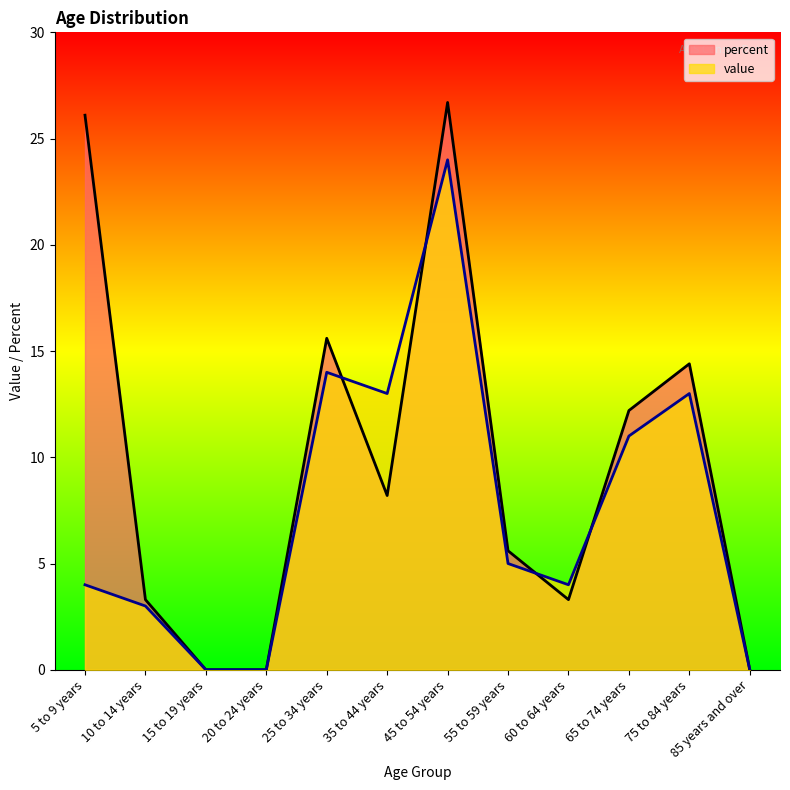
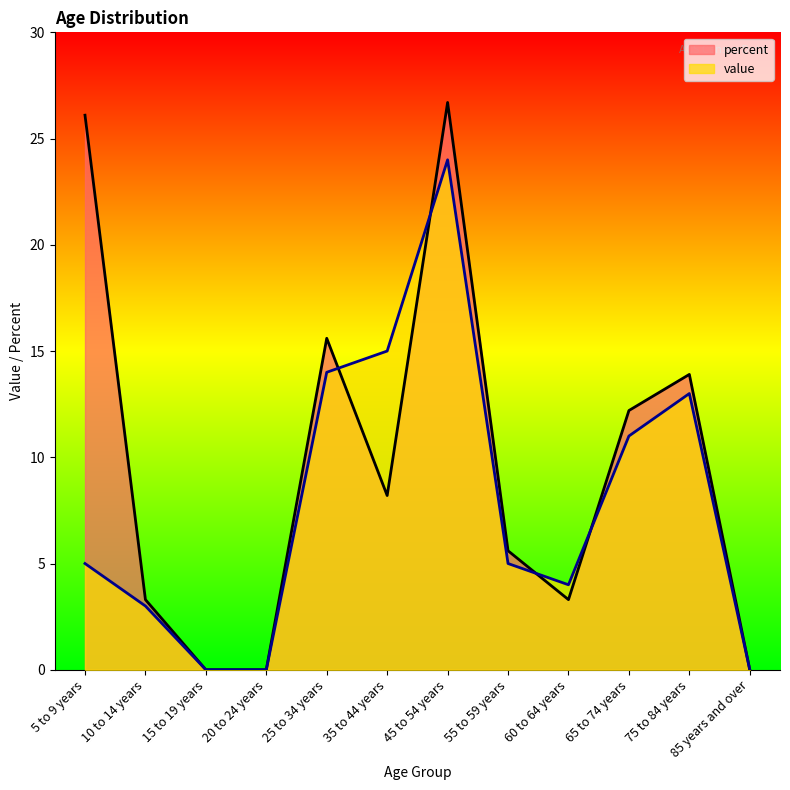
  {
    "percent": {
      "5 to 9 years": 26.1,
      "10 to 14 years": 3.3,
      "25 to 34 years": 15.6,
      "35 to 44 years": 8.2,
      "45 to 54 years": 26.7,
      "55 to 59 years": 5.6,
      "60 to 64 years": 3.3,
      "65 to 74 years": 12.2,
-     "75 to 84 years": 14.4
+     "75 to 84 years": 13.9
    },
    "value": {
-     "5 to 9 years": 4,
+     "5 to 9 years": 5,
      "10 to 14 years": 3,
      "25 to 34 years": 14,
-     "35 to 44 years": 13,
+     "35 to 44 years": 15,
      "45 to 54 years": 24,
      "55 to 59 years": 5,
      "60 to 64 years": 4,
      "65 to 74 years": 11,
      "75 to 84 years": 13
    }
  }
